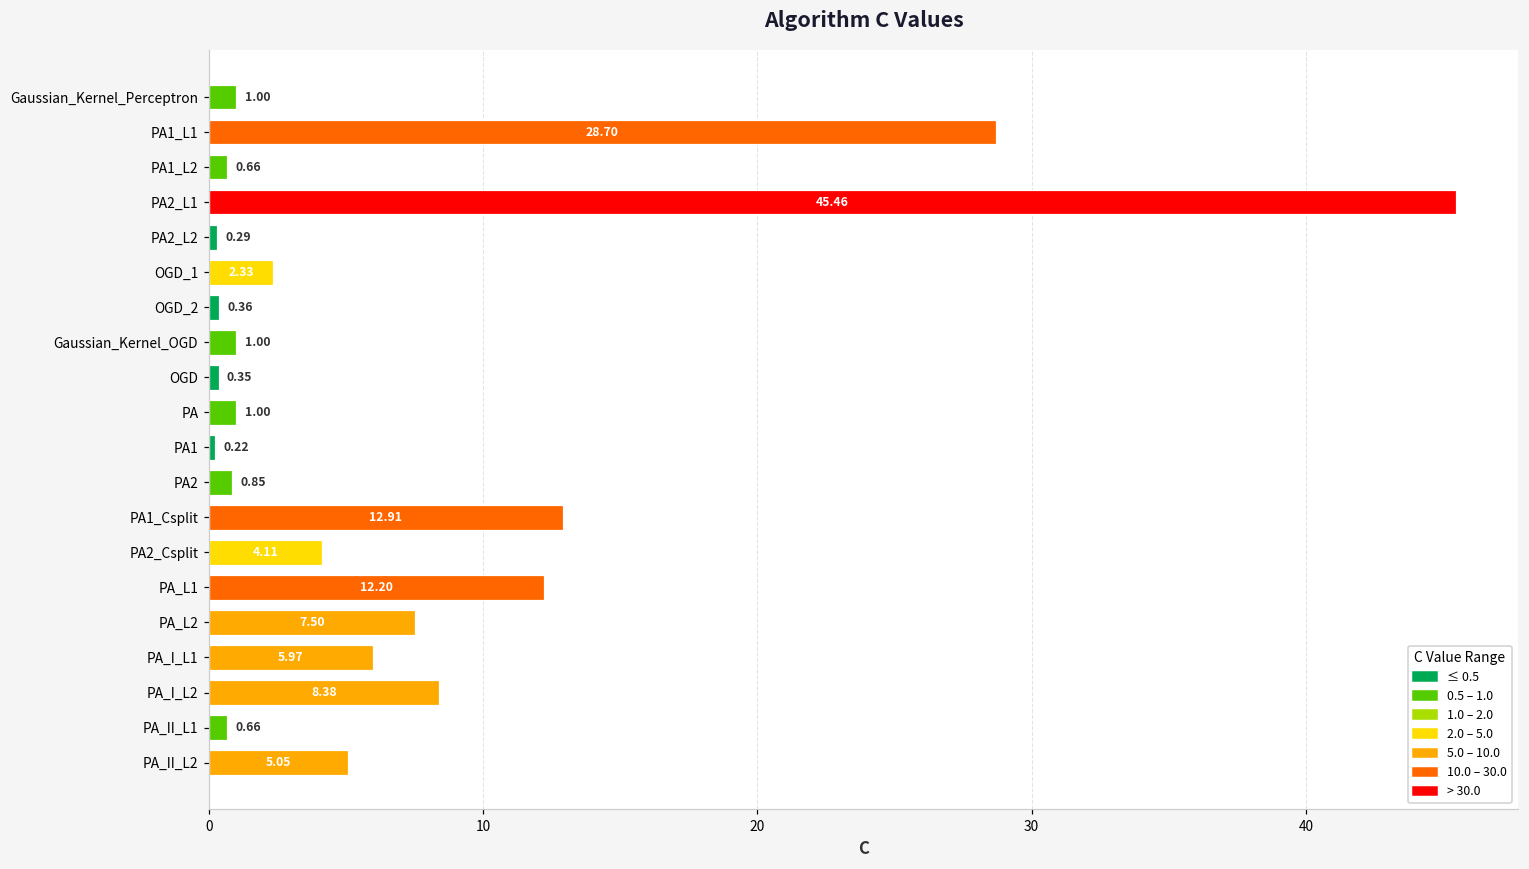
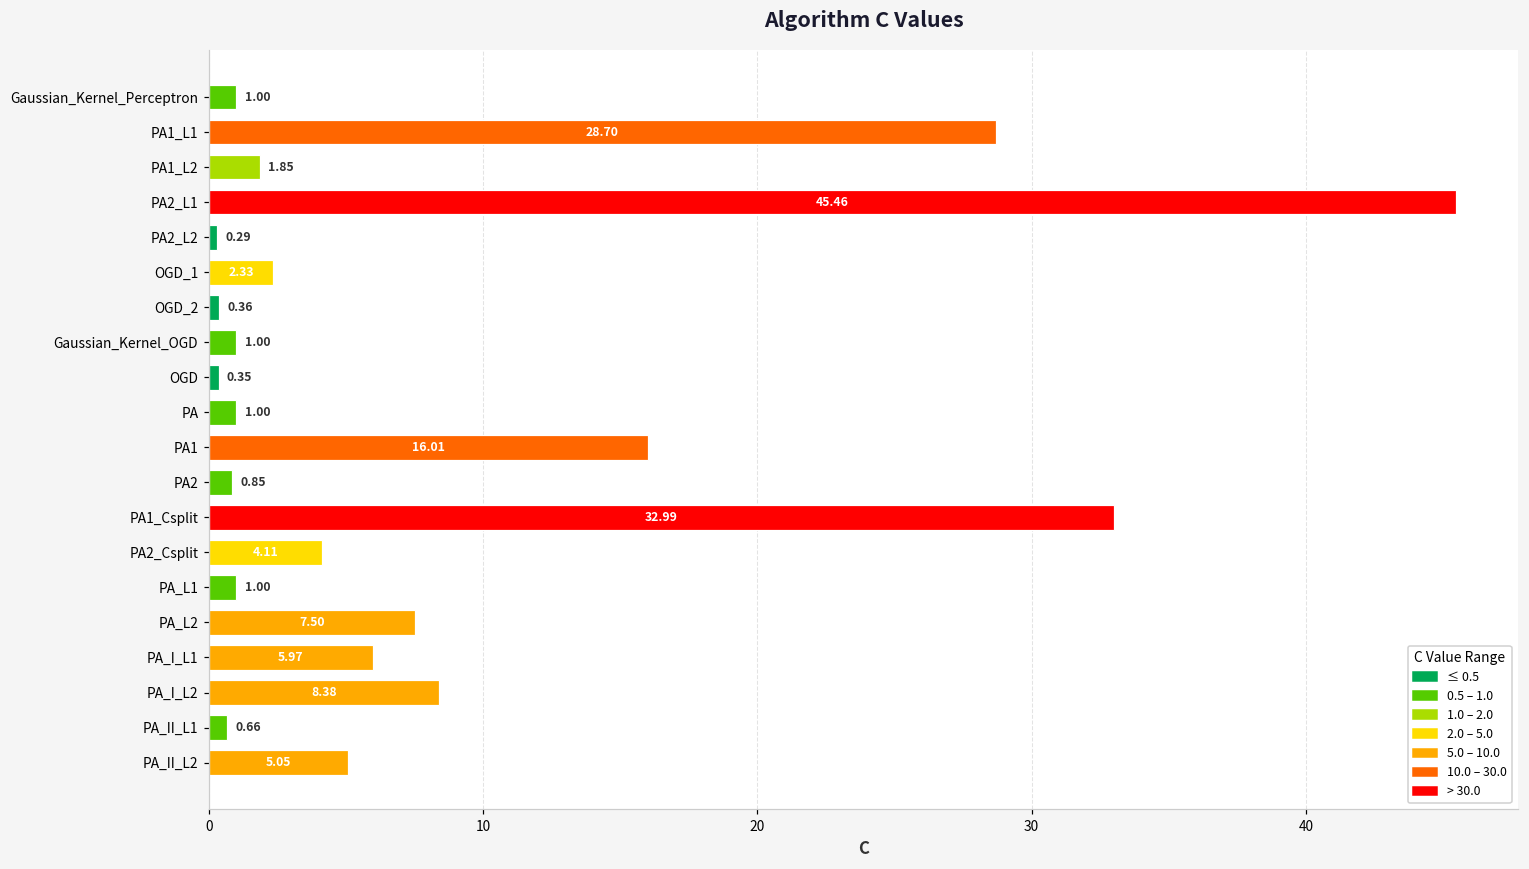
  {
    "Gaussian_Kernel_Perceptron": 1.00,
    "PA1_L1": 28.70,
-   "PA1_L2": 0.66,
+   "PA1_L2": 1.85,
    "PA2_L1": 45.46,
    "PA2_L2": 0.29,
    "OGD_1": 2.33,
    "OGD_2": 0.36,
    "Gaussian_Kernel_OGD": 1.00,
    "OGD": 0.35,
    "PA": 1.00,
-   "PA1": 0.22,
+   "PA1": 16.01,
    "PA2": 0.85,
-   "PA1_Csplit": 12.91,
+   "PA1_Csplit": 32.99,
    "PA2_Csplit": 4.11,
-   "PA_L1": 12.20,
+   "PA_L1": 1.00,
    "PA_L2": 7.50,
    "PA_I_L1": 5.97,
    "PA_I_L2": 8.38,
    "PA_II_L1": 0.66,
    "PA_II_L2": 5.05
  }
